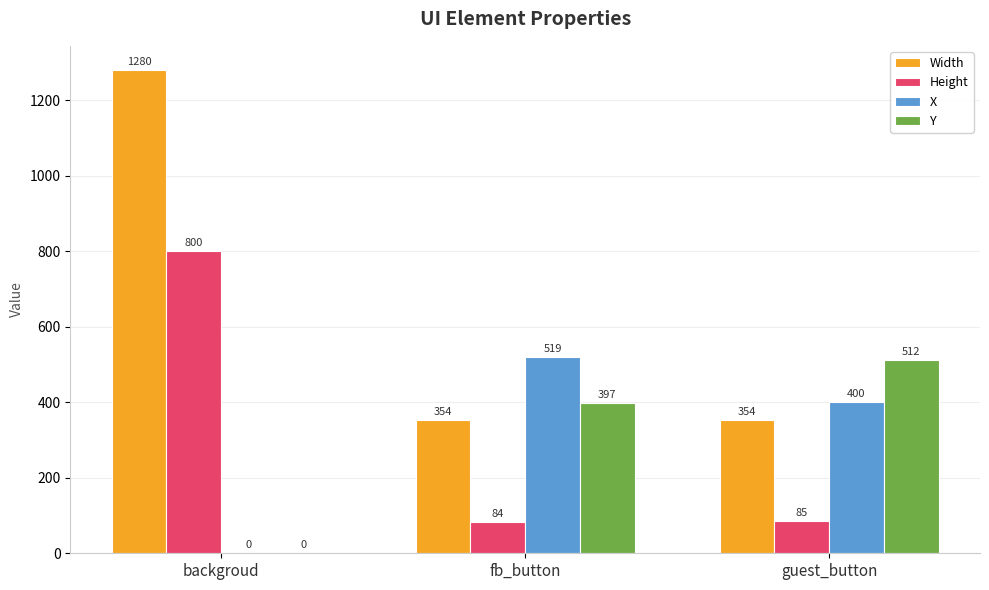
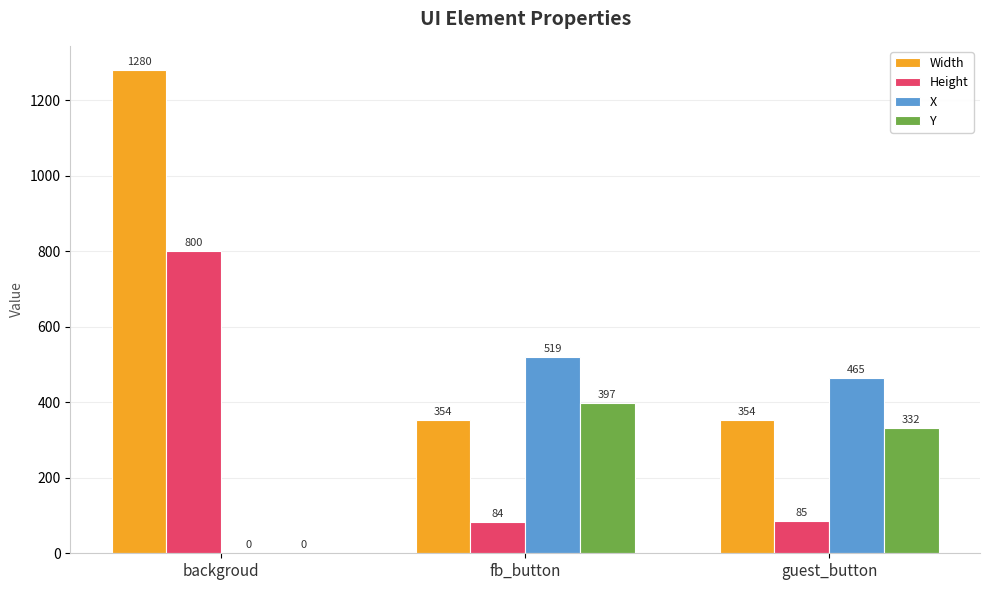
  {
    "Width": {
      "backgroud": 1280,
      "fb_button": 354,
      "guest_button": 354
    },
    "Height": {
      "backgroud": 800,
      "fb_button": 84,
      "guest_button": 85
    },
    "X": {
      "backgroud": 0,
      "fb_button": 519,
-     "guest_button": 400
+     "guest_button": 465
    },
    "Y": {
      "backgroud": 0,
      "fb_button": 397,
-     "guest_button": 512
+     "guest_button": 332
    }
  }
